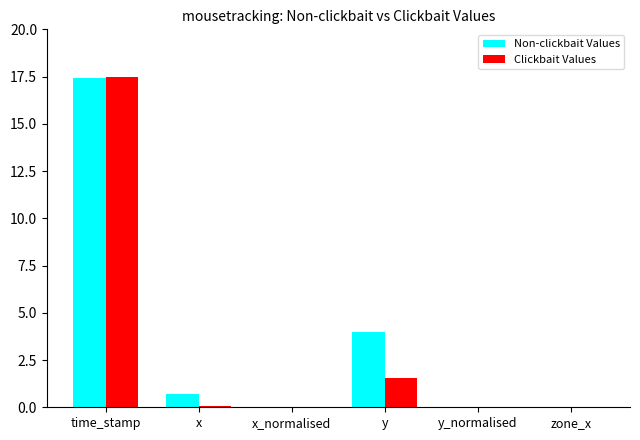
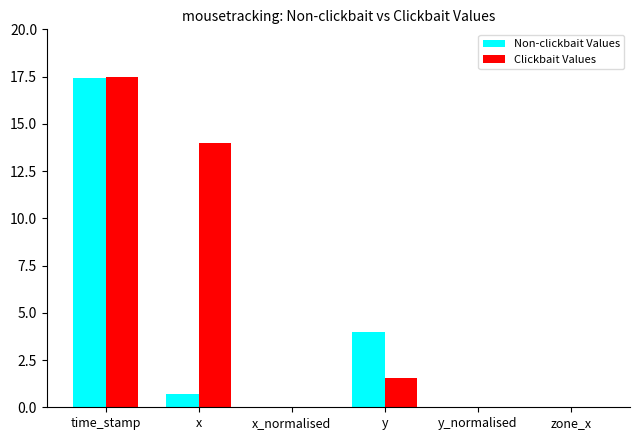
  {
    "Non-clickbait Values": {
      "time_stamp": 17.4,
      "x": 0.7,
      "y": 4.0,
      "zone_x": 0.0
    },
    "Clickbait Values": {
      "time_stamp": 17.5,
-     "x": 0.1,
+     "x": 14.0,
      "y": 1.5
    }
  }
